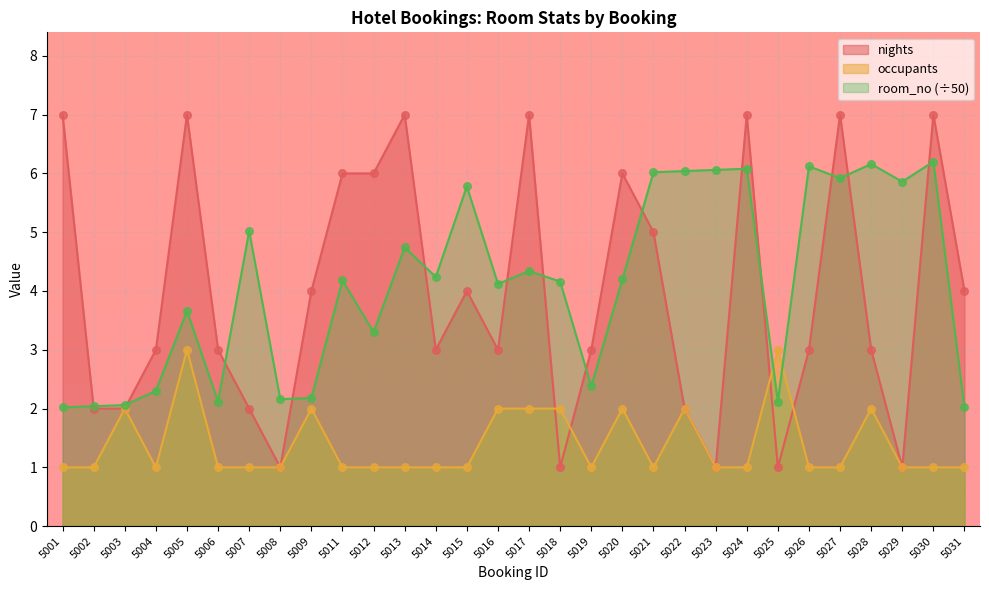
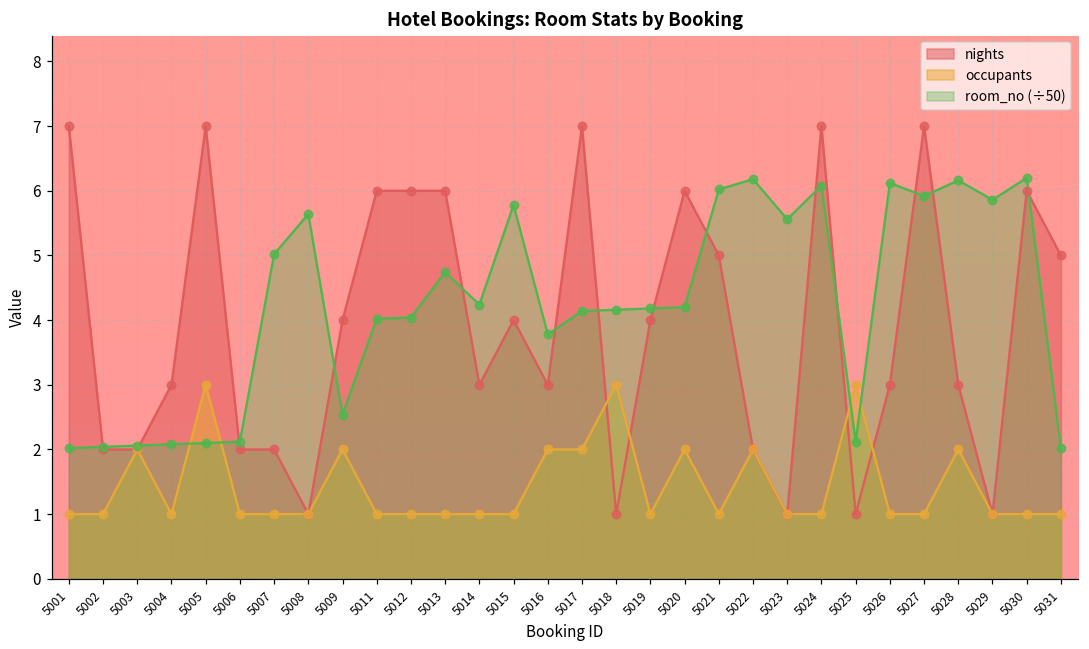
  {
    "nights": {
      "5001": 7,
      "5004": 3,
      "5005": 7,
-     "5006": 3,
+     "5006": 2,
      "5007": 2,
      "5009": 4,
      "5011": 6,
      "5012": 6,
-     "5013": 7,
+     "5013": 6,
      "5014": 3,
      "5015": 4,
      "5016": 3,
      "5017": 7,
      "5018": 1,
-     "5019": 3,
+     "5019": 4,
      "5020": 6,
      "5021": 5,
      "5024": 7,
      "5025": 1,
      "5026": 3,
      "5027": 7,
      "5028": 3,
-     "5030": 7,
-     "5031": 4
+     "5030": 6,
+     "5031": 5
    },
    "occupants": {
      "5001": 1,
      "5002": 1,
      "5004": 1,
      "5005": 3,
      "5006": 1,
      "5007": 1,
      "5009": 2,
      "5011": 1,
      "5012": 1,
      "5013": 1,
      "5014": 1,
      "5015": 1,
      "5016": 2,
      "5017": 2,
-     "5018": 2,
+     "5018": 3,
      "5019": 1,
      "5020": 2,
      "5021": 1,
      "5024": 1,
      "5025": 3,
      "5026": 1,
      "5027": 1,
      "5028": 2,
      "5030": 1,
      "5031": 1
    },
    "room_no (÷50)": {
      "5001": 2.0,
      "5003": 2.1,
-     "5004": 2.3,
-     "5005": 3.7,
+     "5004": 2.1,
+     "5005": 2.1,
      "5006": 2.1,
      "5007": 5.0,
-     "5008": 2.2,
-     "5009": 2.2,
-     "5011": 4.2,
-     "5012": 3.3,
+     "5008": 5.6,
+     "5009": 2.5,
+     "5011": 4.0,
+     "5012": 4.0,
      "5013": 4.7,
      "5014": 4.2,
      "5015": 5.8,
-     "5016": 4.1,
-     "5017": 4.3,
+     "5016": 3.8,
+     "5017": 4.1,
      "5018": 4.2,
-     "5019": 2.4,
+     "5019": 4.2,
      "5020": 4.2,
      "5021": 6.0,
-     "5022": 6.0,
-     "5023": 6.1,
+     "5022": 6.2,
+     "5023": 5.6,
      "5024": 6.1,
      "5025": 2.1,
      "5026": 6.1,
      "5027": 5.9,
      "5028": 6.2,
      "5029": 5.9,
      "5030": 6.2,
      "5031": 2.0
    }
  }
